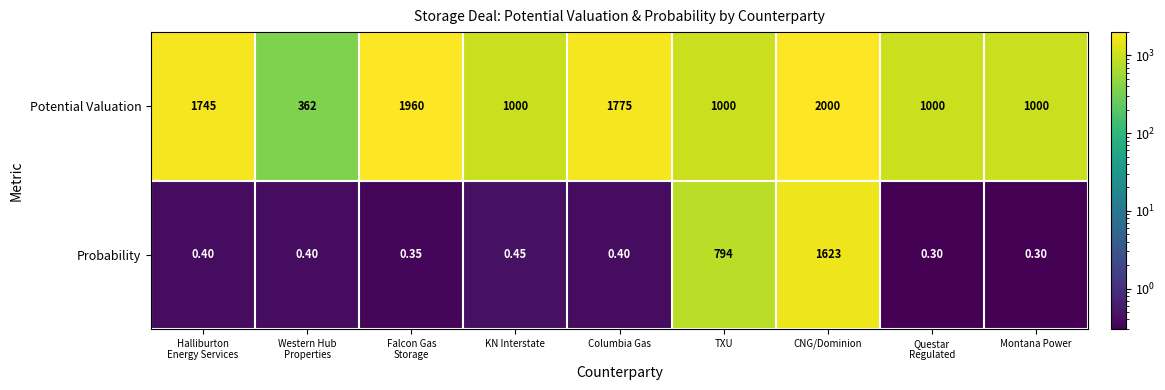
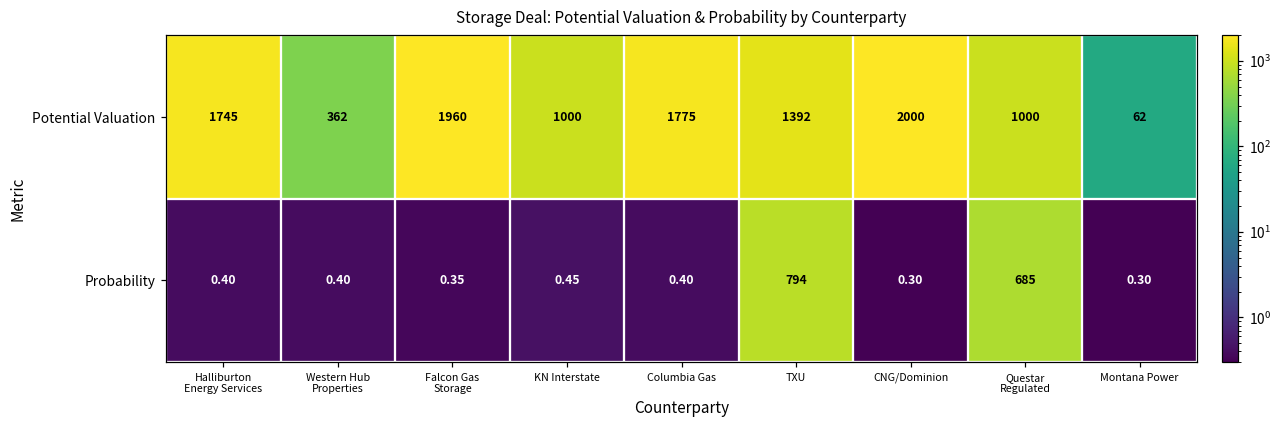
  {
    "Potential Valuation": {
      "Halliburton Energy Services": 1745,
      "Western Hub Properties": 362,
      "Falcon Gas Storage": 1960,
      "KN Interstate": 1000,
      "Columbia Gas": 1775,
-     "TXU": 1000,
+     "TXU": 1392,
      "CNG/Dominion": 2000,
      "Questar Regulated": 1000,
-     "Montana Power": 1000
+     "Montana Power": 62
    },
    "Probability": {
      "Halliburton Energy Services": 0.40,
      "Western Hub Properties": 0.40,
      "Falcon Gas Storage": 0.35,
      "KN Interstate": 0.45,
      "Columbia Gas": 0.40,
      "TXU": 794,
-     "CNG/Dominion": 1623,
-     "Questar Regulated": 0.30,
+     "CNG/Dominion": 0.30,
+     "Questar Regulated": 685,
      "Montana Power": 0.30
    }
  }
